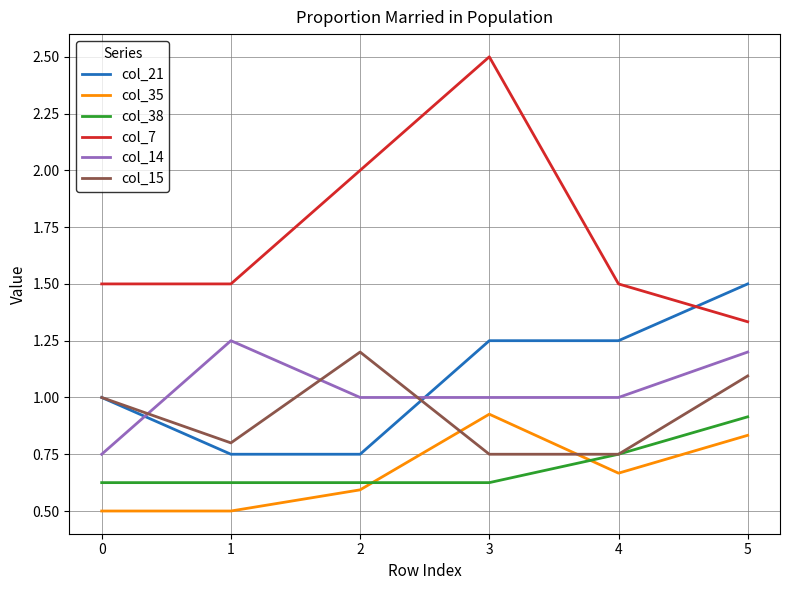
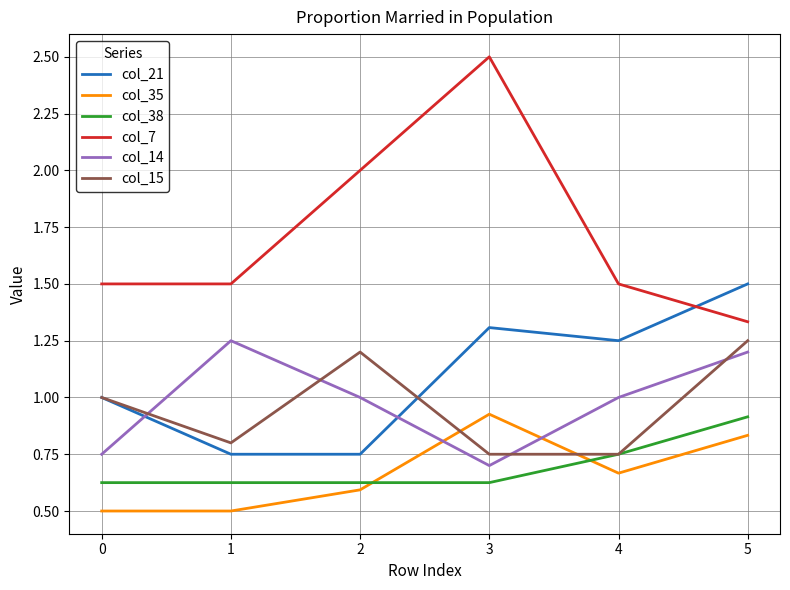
  {
    "col_21": {
      "1": 0.75,
      "2": 0.75,
-     "3": 1.25,
+     "3": 1.31,
      "4": 1.25,
      "5": 1.50
    },
    "col_35": {
      "0": 0.50,
      "1": 0.50,
      "2": 0.59,
      "3": 0.93,
      "4": 0.67,
      "5": 0.83
    },
    "col_38": {
      "0": 0.62,
      "1": 0.62,
      "2": 0.62,
      "3": 0.62,
      "5": 0.91
    },
    "col_7": {
      "0": 1.50,
      "1": 1.50,
      "2": 2.00,
      "3": 2.50,
      "4": 1.50,
      "5": 1.33
    },
    "col_14": {
      "0": 0.75,
      "1": 1.25,
      "2": 1.0,
-     "3": 1.0,
+     "3": 0.7,
      "4": 1.0,
      "5": 1.2
    },
    "col_15": {
      "1": 0.80,
      "2": 1.20,
      "3": 0.75,
-     "5": 1.09
+     "5": 1.25
    }
  }
